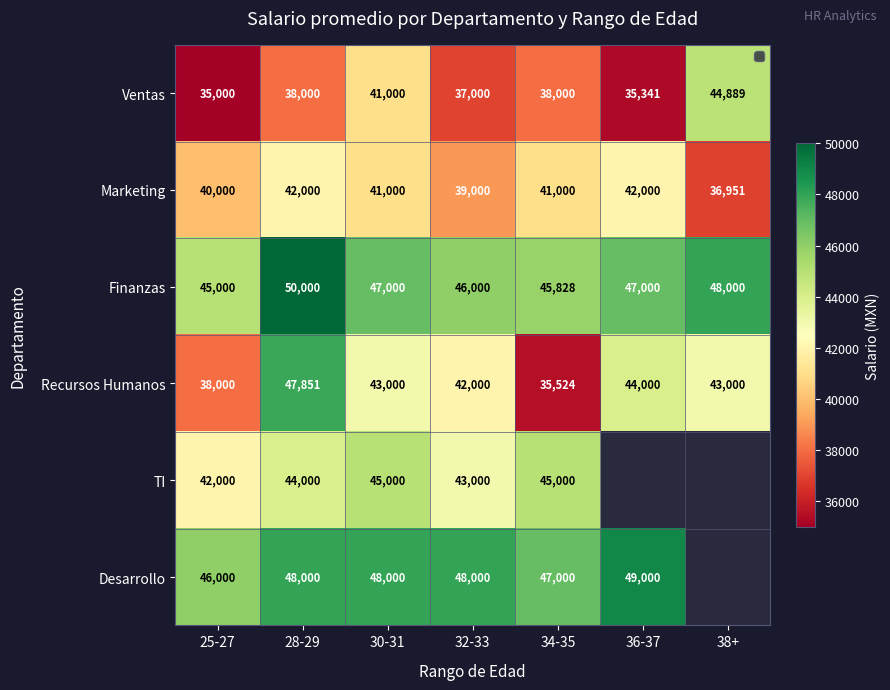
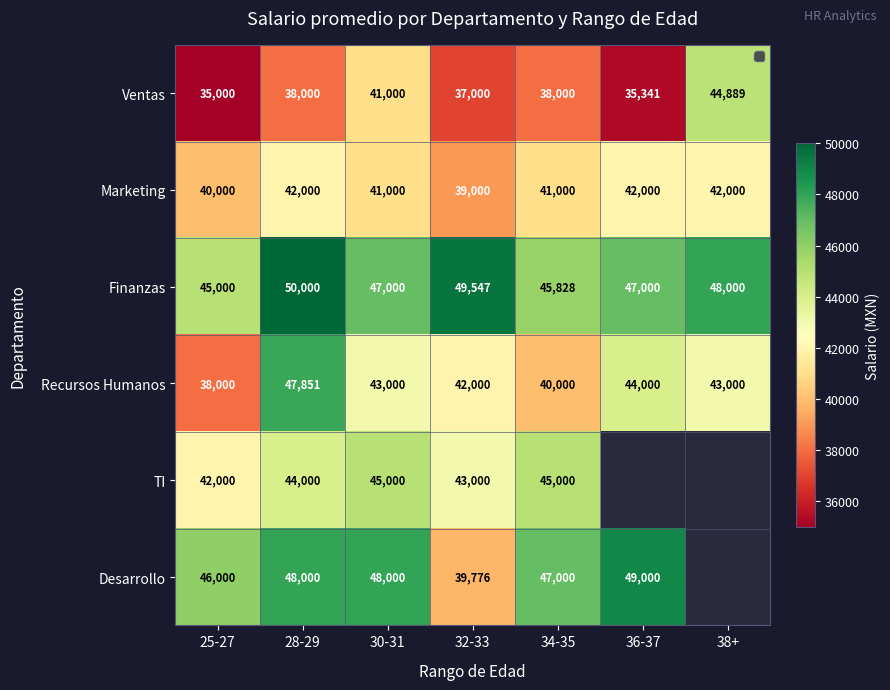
  {
    "Ventas": {
      "25-27": "35,000",
      "28-29": "38,000",
      "30-31": "41,000",
      "32-33": "37,000",
      "34-35": "38,000",
      "36-37": "35,341",
      "38+": "44,889"
    },
    "Marketing": {
      "25-27": "40,000",
      "28-29": "42,000",
      "30-31": "41,000",
      "32-33": "39,000",
      "34-35": "41,000",
      "36-37": "42,000",
-     "38+": "36,951"
+     "38+": "42,000"
    },
    "Finanzas": {
      "25-27": "45,000",
      "28-29": "50,000",
      "30-31": "47,000",
-     "32-33": "46,000",
+     "32-33": "49,547",
      "34-35": "45,828",
      "36-37": "47,000",
      "38+": "48,000"
    },
    "Recursos Humanos": {
      "25-27": "38,000",
      "28-29": "47,851",
      "30-31": "43,000",
      "32-33": "42,000",
-     "34-35": "35,524",
+     "34-35": "40,000",
      "36-37": "44,000",
      "38+": "43,000"
    },
    "TI": {
      "25-27": "42,000",
      "28-29": "44,000",
      "30-31": "45,000",
      "32-33": "43,000",
      "34-35": "45,000"
    },
    "Desarrollo": {
      "25-27": "46,000",
      "28-29": "48,000",
      "30-31": "48,000",
-     "32-33": "48,000",
+     "32-33": "39,776",
      "34-35": "47,000",
      "36-37": "49,000"
    }
  }
